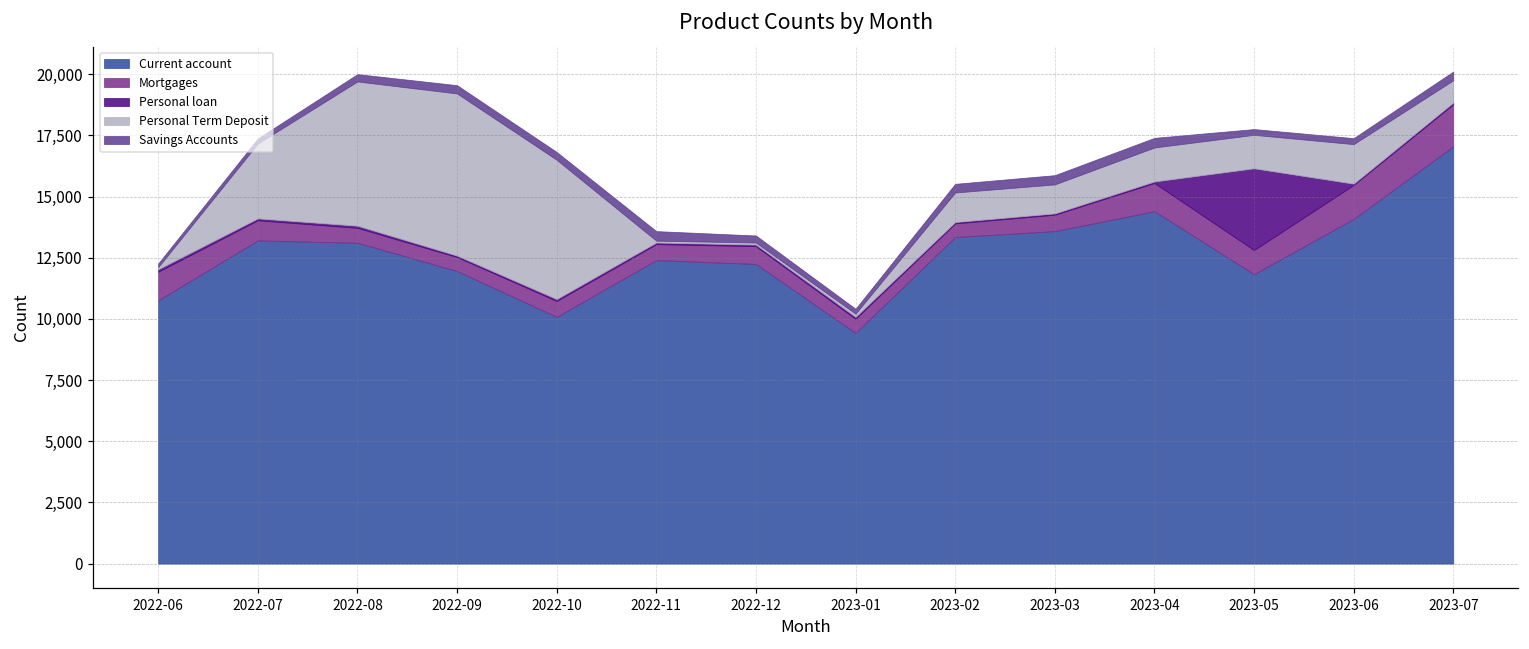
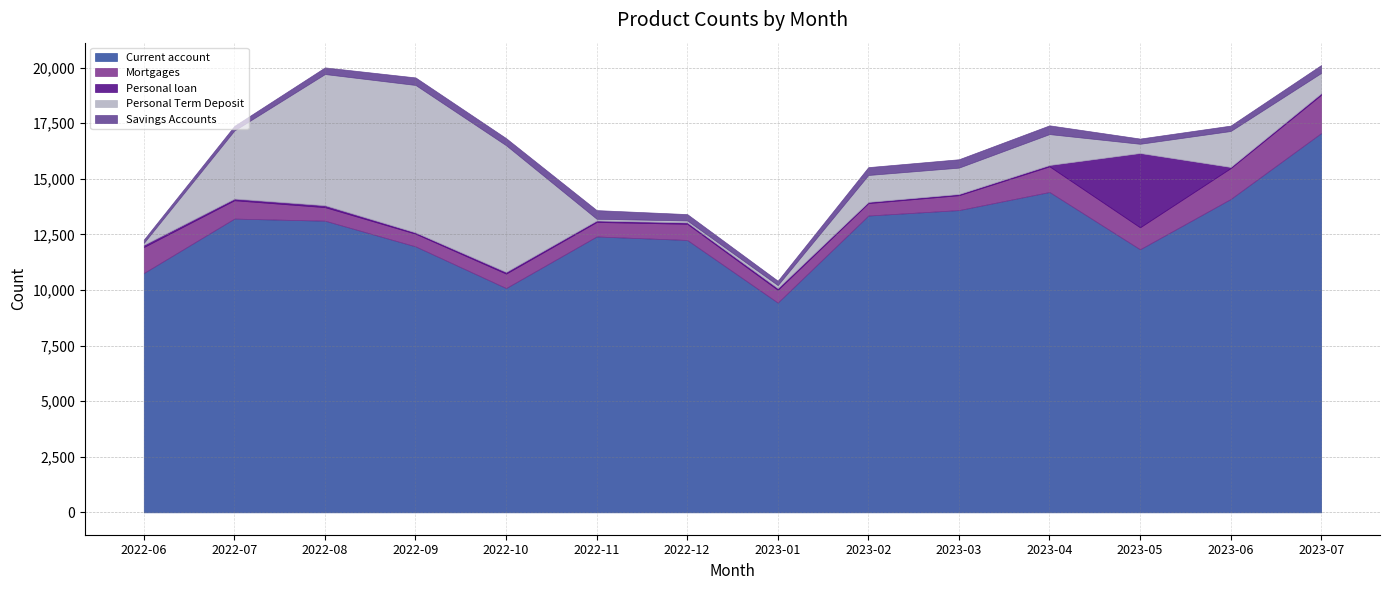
  {
    "Personal loan": {
      "2023-05": "3,300"
    },
    "Personal Term Deposit": {
      "2022-07": "3,100",
      "2022-08": "5,900",
      "2022-09": "6,600",
      "2022-10": "5,700",
      "2023-01": "100",
      "2023-02": "1,200",
      "2023-03": "1,200",
      "2023-04": "1,400",
-     "2023-05": "1,400",
+     "2023-05": "400",
      "2023-06": "1,600",
      "2023-07": "900"
    }
  }
